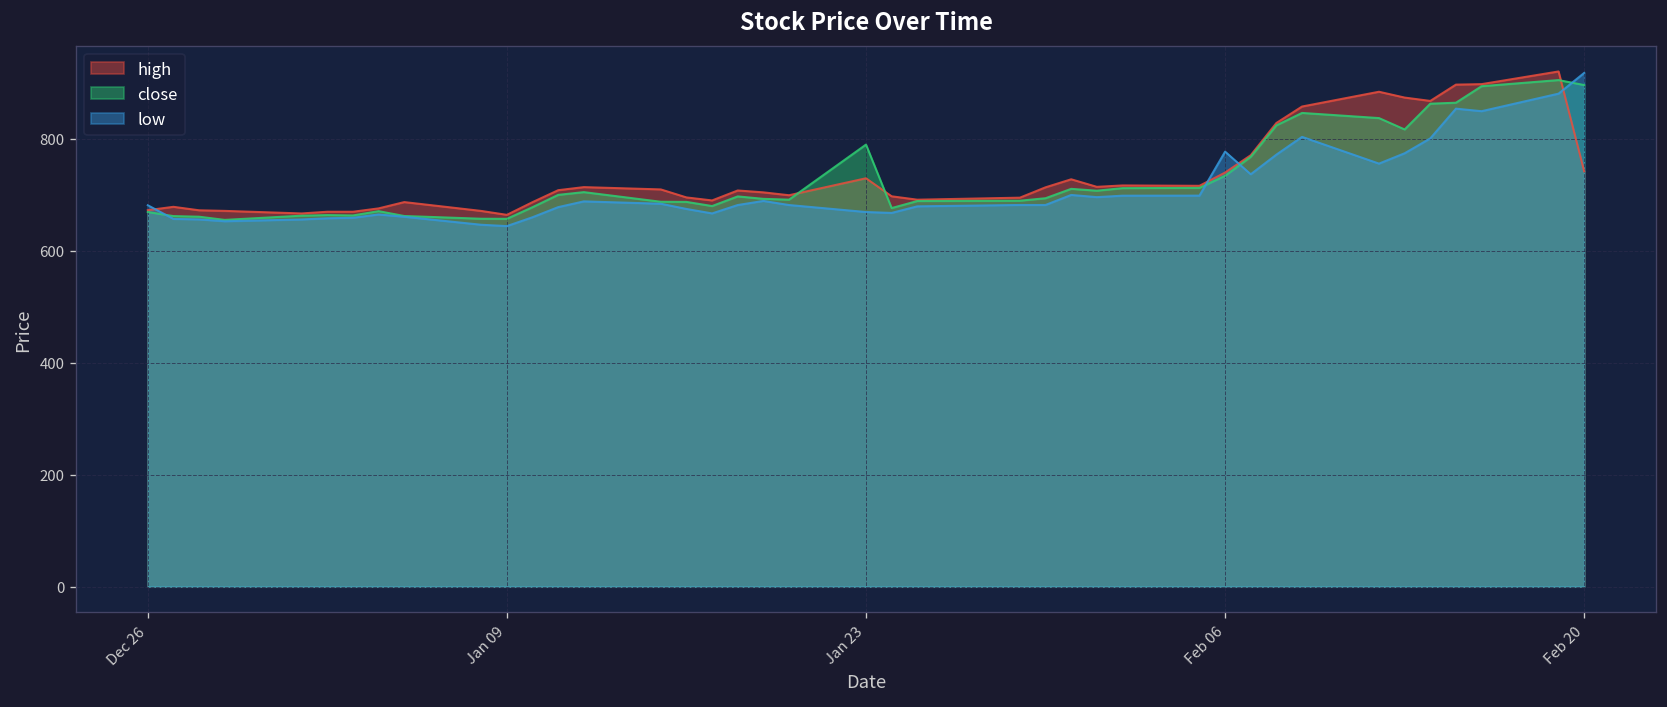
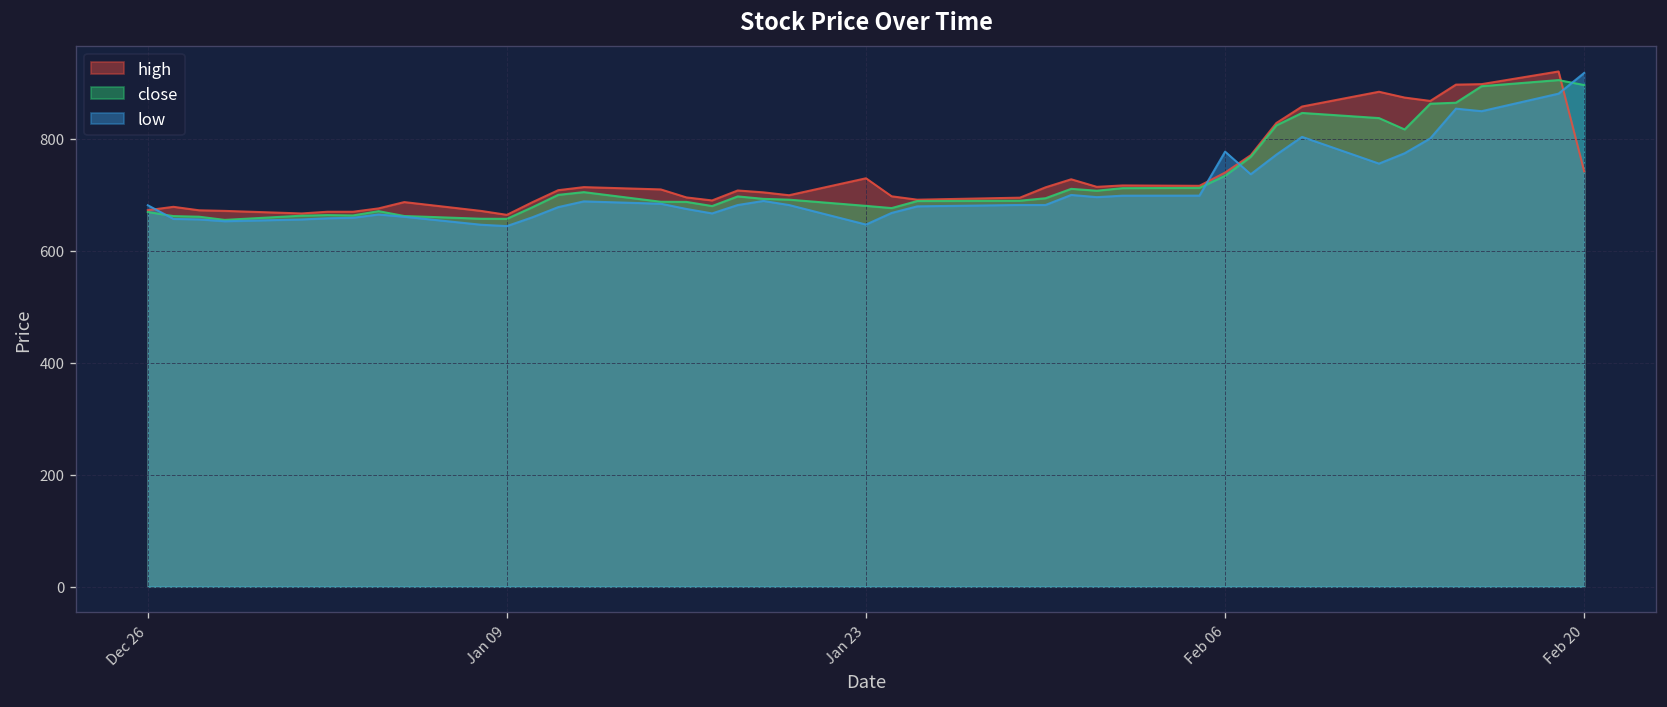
  {
    "high": {
      "Jan 09": 660,
      "Jan 23": 730,
      "Feb 06": 740,
      "Feb 20": 740
    },
    "close": {
      "Jan 09": 660,
-     "Jan 23": 790,
+     "Jan 23": 680,
      "Feb 06": 730,
      "Feb 20": 900
    },
    "low": {
      "Dec 26": 680,
      "Jan 09": 640,
-     "Jan 23": 670,
+     "Jan 23": 650,
      "Feb 06": 780,
      "Feb 20": 920
    }
  }
